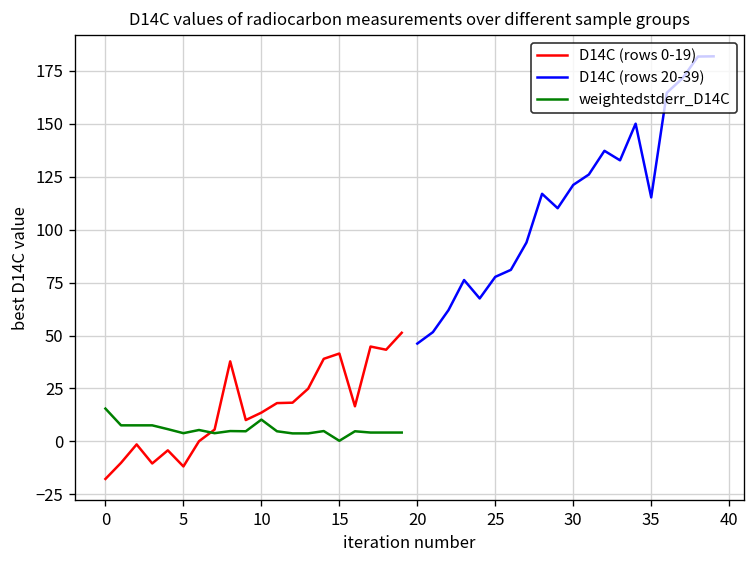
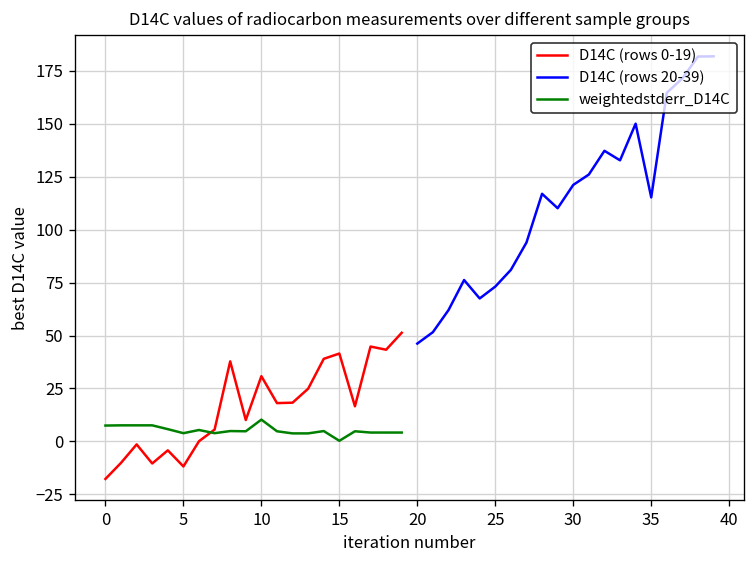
  {
    "D14C (rows 0-19)": {
      "0": -18,
      "5": -12,
-     "10": 14,
+     "10": 31,
      "15": 42
    },
    "D14C (rows 20-39)": {
      "20": 46,
-     "25": 78,
+     "25": 73,
      "30": 121,
      "35": 115
    },
    "weightedstderr_D14C": {
-     "0": 16,
+     "0": 8,
      "5": 4,
      "10": 10,
      "15": 0
    }
  }
